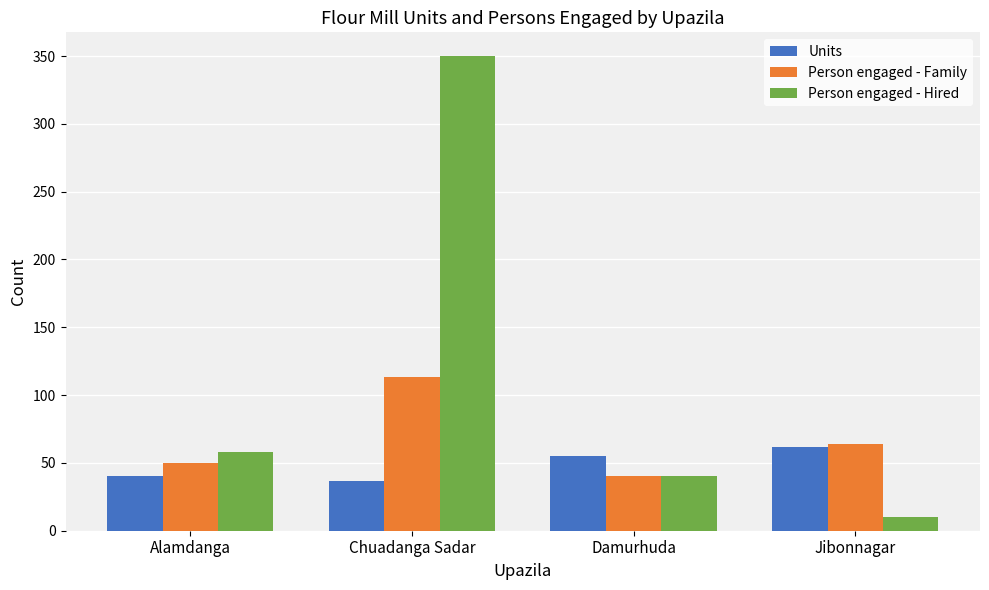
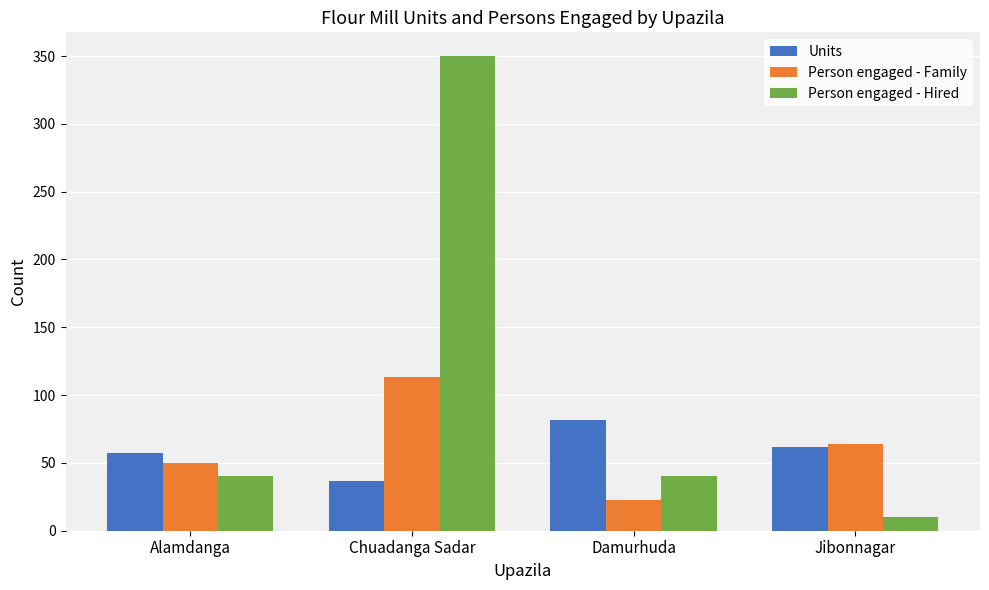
  {
    "Units": {
-     "Alamdanga": 40,
+     "Alamdanga": 57,
      "Chuadanga Sadar": 37,
-     "Damurhuda": 55,
+     "Damurhuda": 82,
      "Jibonnagar": 62
    },
    "Person engaged - Family": {
      "Alamdanga": 50,
      "Chuadanga Sadar": 113,
-     "Damurhuda": 40,
+     "Damurhuda": 23,
      "Jibonnagar": 64
    },
    "Person engaged - Hired": {
-     "Alamdanga": 58,
+     "Alamdanga": 40,
      "Chuadanga Sadar": 350,
      "Damurhuda": 40,
      "Jibonnagar": 10
    }
  }
